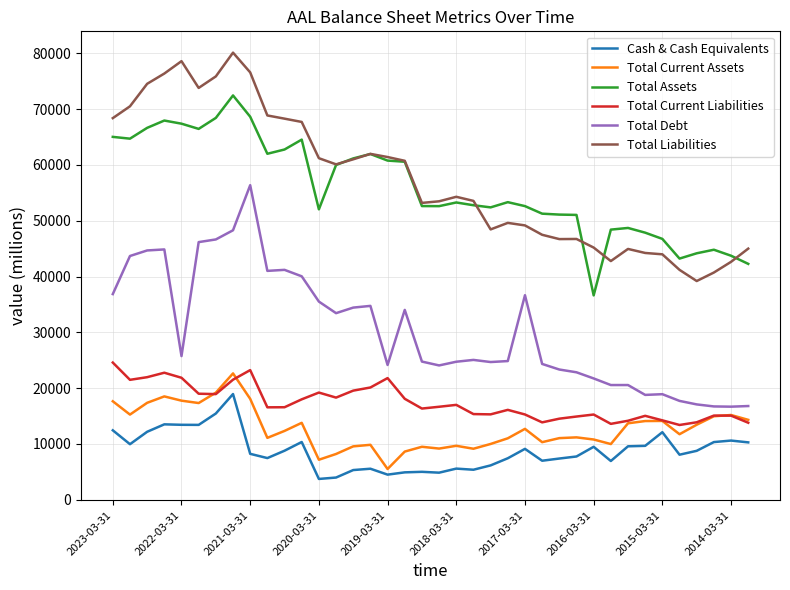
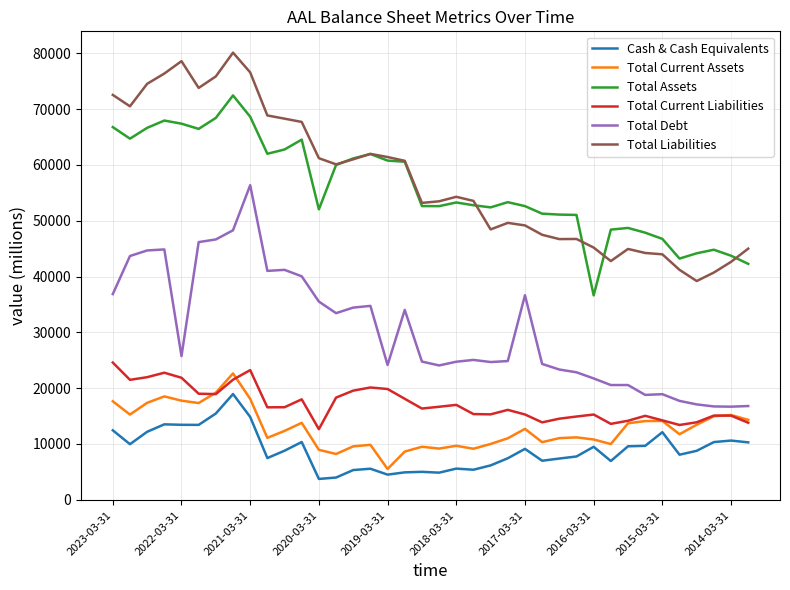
  {
    "Cash & Cash Equivalents": {
      "2023-03-31": 12000,
      "2022-03-31": 13000,
-     "2021-03-31": 8000,
+     "2021-03-31": 15000,
      "2020-03-31": 4000,
      "2019-03-31": 5000,
      "2018-03-31": 6000,
      "2017-03-31": 9000,
      "2016-03-31": 9000,
      "2015-03-31": 12000,
      "2014-03-31": 11000
    },
    "Total Current Assets": {
      "2023-03-31": 18000,
      "2022-03-31": 18000,
      "2021-03-31": 18000,
-     "2020-03-31": 7000,
+     "2020-03-31": 9000,
      "2019-03-31": 6000,
      "2018-03-31": 10000,
      "2017-03-31": 13000,
      "2016-03-31": 11000
    },
    "Total Assets": {
-     "2023-03-31": 65000,
+     "2023-03-31": 67000,
      "2022-03-31": 67000,
      "2021-03-31": 69000,
      "2020-03-31": 52000,
      "2019-03-31": 61000,
      "2018-03-31": 53000,
      "2017-03-31": 53000,
      "2016-03-31": 37000,
      "2015-03-31": 47000,
      "2014-03-31": 44000
    },
    "Total Current Liabilities": {
      "2023-03-31": 25000,
      "2022-03-31": 22000,
      "2021-03-31": 23000,
-     "2020-03-31": 19000,
-     "2019-03-31": 22000,
+     "2020-03-31": 13000,
+     "2019-03-31": 20000,
      "2018-03-31": 17000,
      "2017-03-31": 15000,
      "2016-03-31": 15000
    },
    "Total Debt": {
      "2023-03-31": 37000,
      "2022-03-31": 26000,
      "2021-03-31": 56000,
      "2020-03-31": 36000,
      "2019-03-31": 24000,
      "2018-03-31": 25000,
      "2017-03-31": 37000,
      "2016-03-31": 22000,
      "2015-03-31": 19000,
      "2014-03-31": 17000
    },
    "Total Liabilities": {
-     "2023-03-31": 68000,
+     "2023-03-31": 73000,
      "2022-03-31": 79000,
      "2021-03-31": 77000,
      "2020-03-31": 61000,
      "2019-03-31": 61000,
      "2018-03-31": 54000,
      "2017-03-31": 49000,
      "2016-03-31": 45000,
      "2015-03-31": 44000,
      "2014-03-31": 43000
    }
  }
